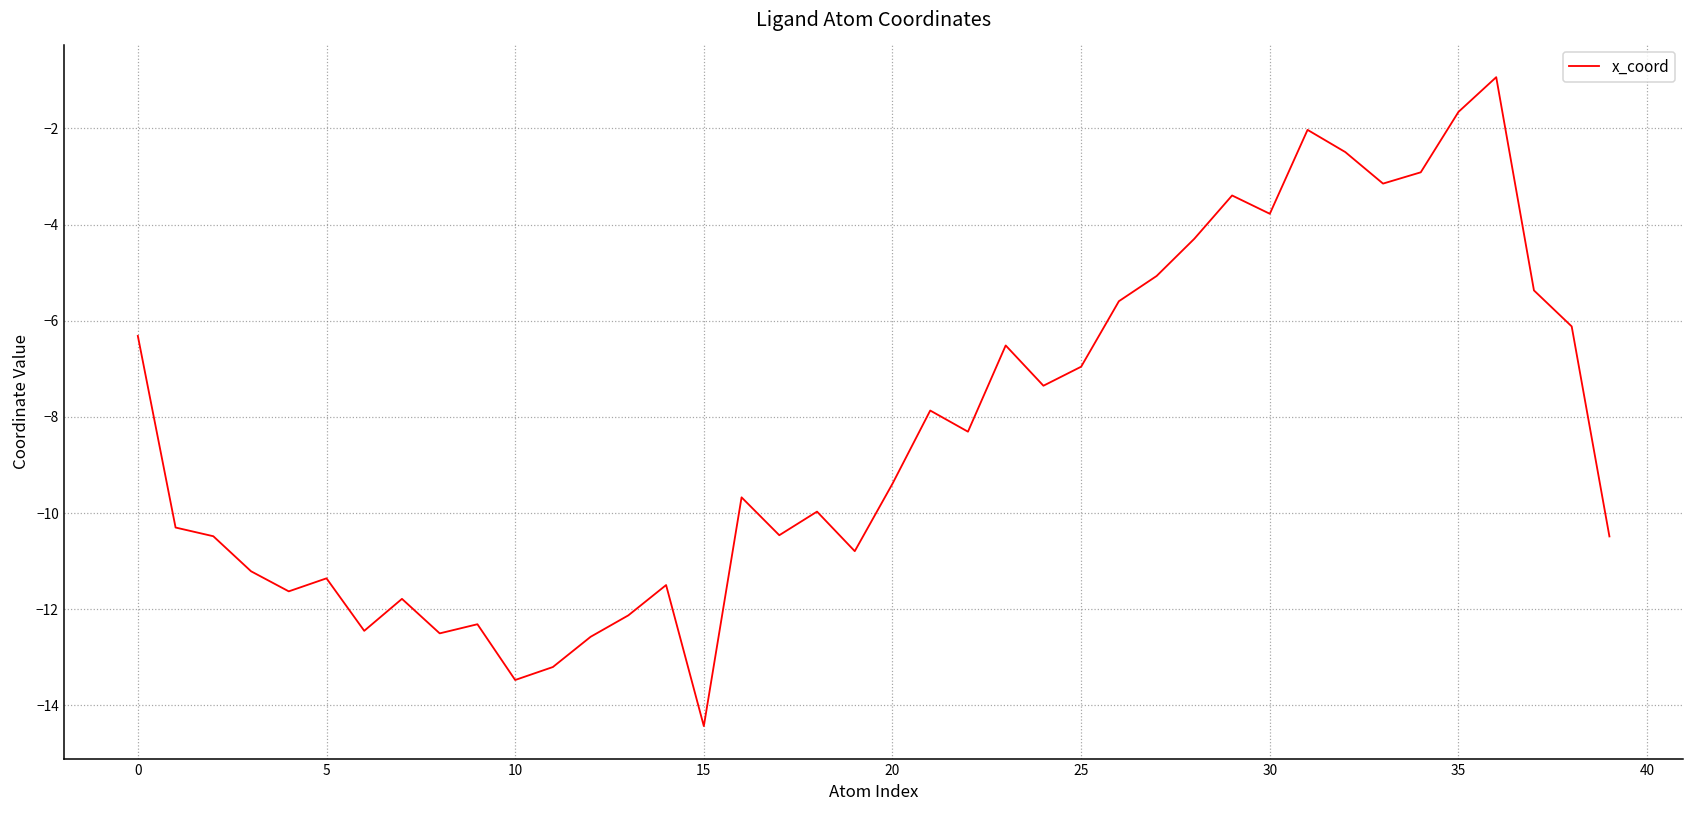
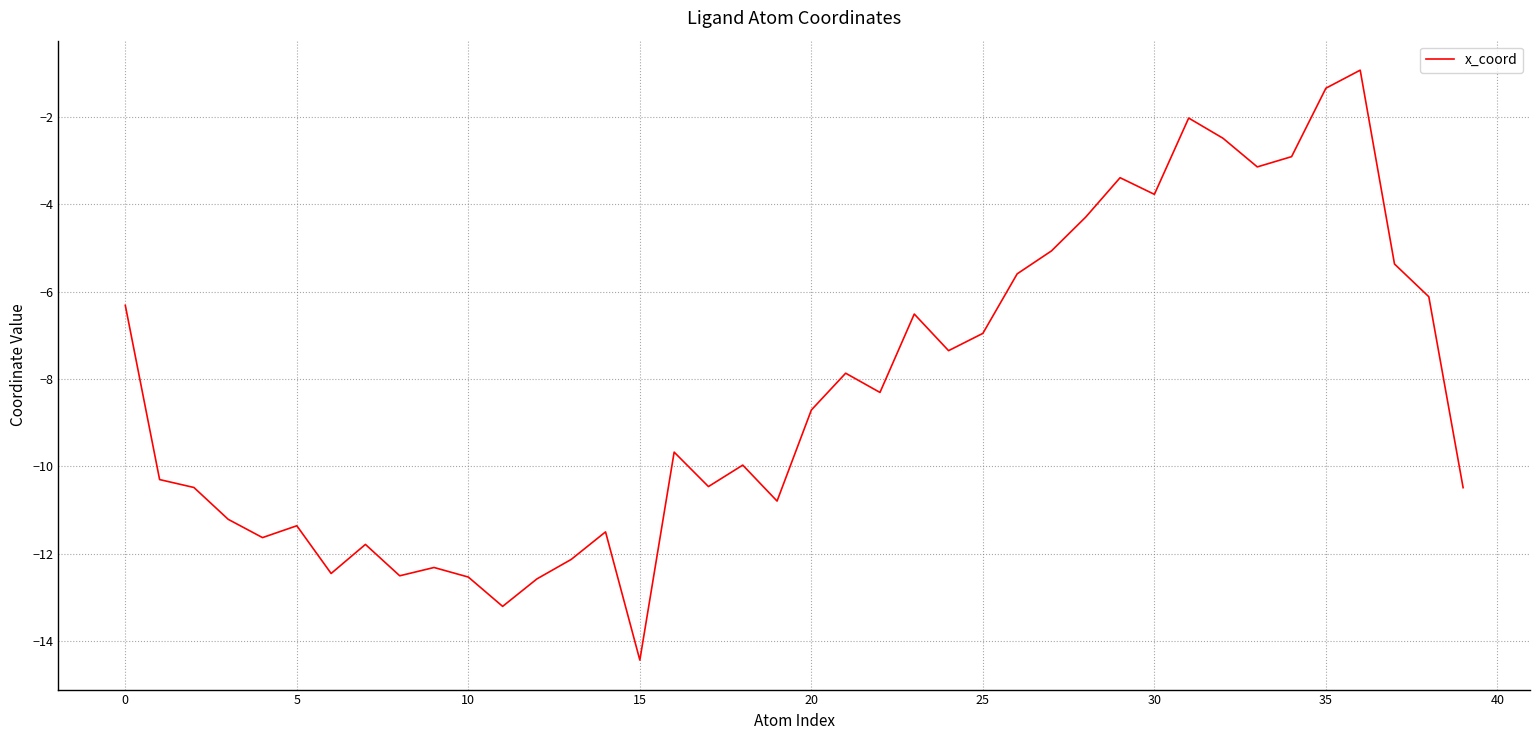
  {
    "0": -6.3,
    "5": -11.4,
-   "10": -13.5,
+   "10": -12.5,
    "15": -14.4,
-   "20": -9.4,
+   "20": -8.7,
    "25": -7.0,
    "30": -3.8,
-   "35": -1.7
+   "35": -1.3
  }
